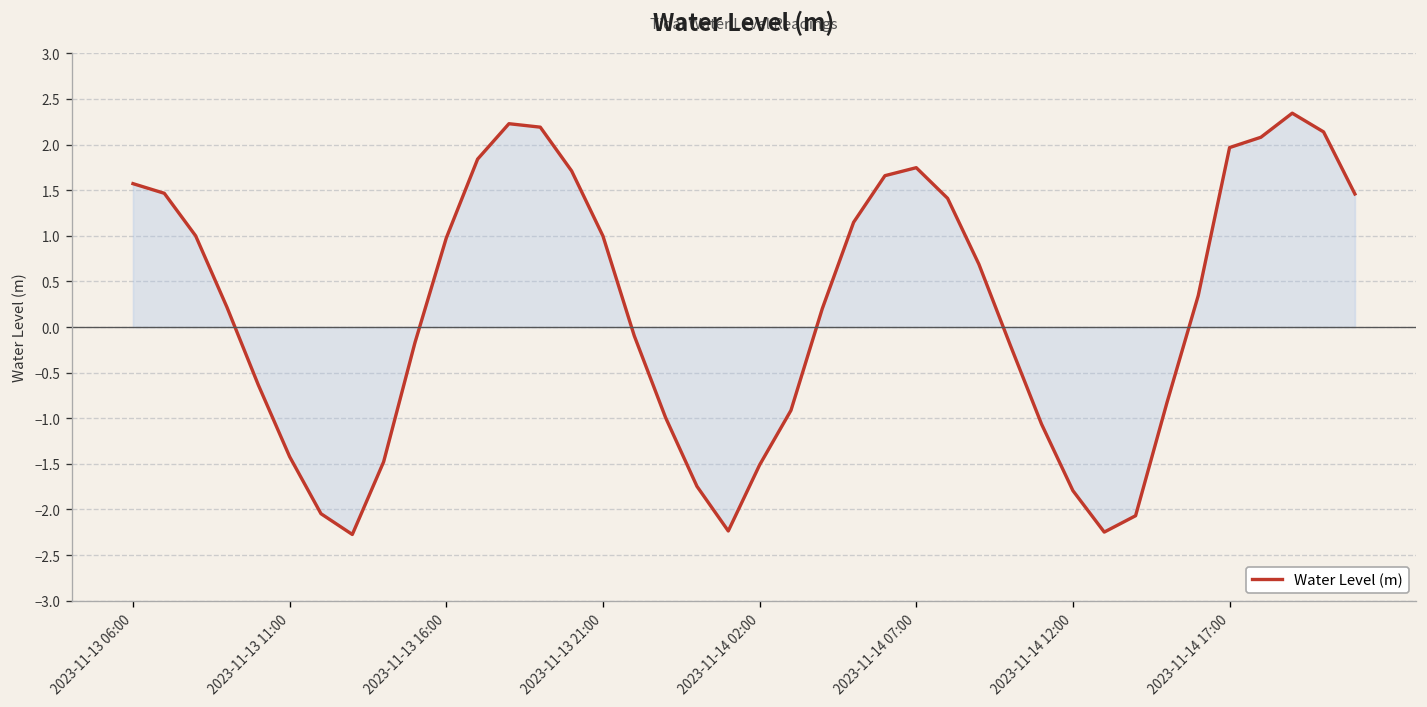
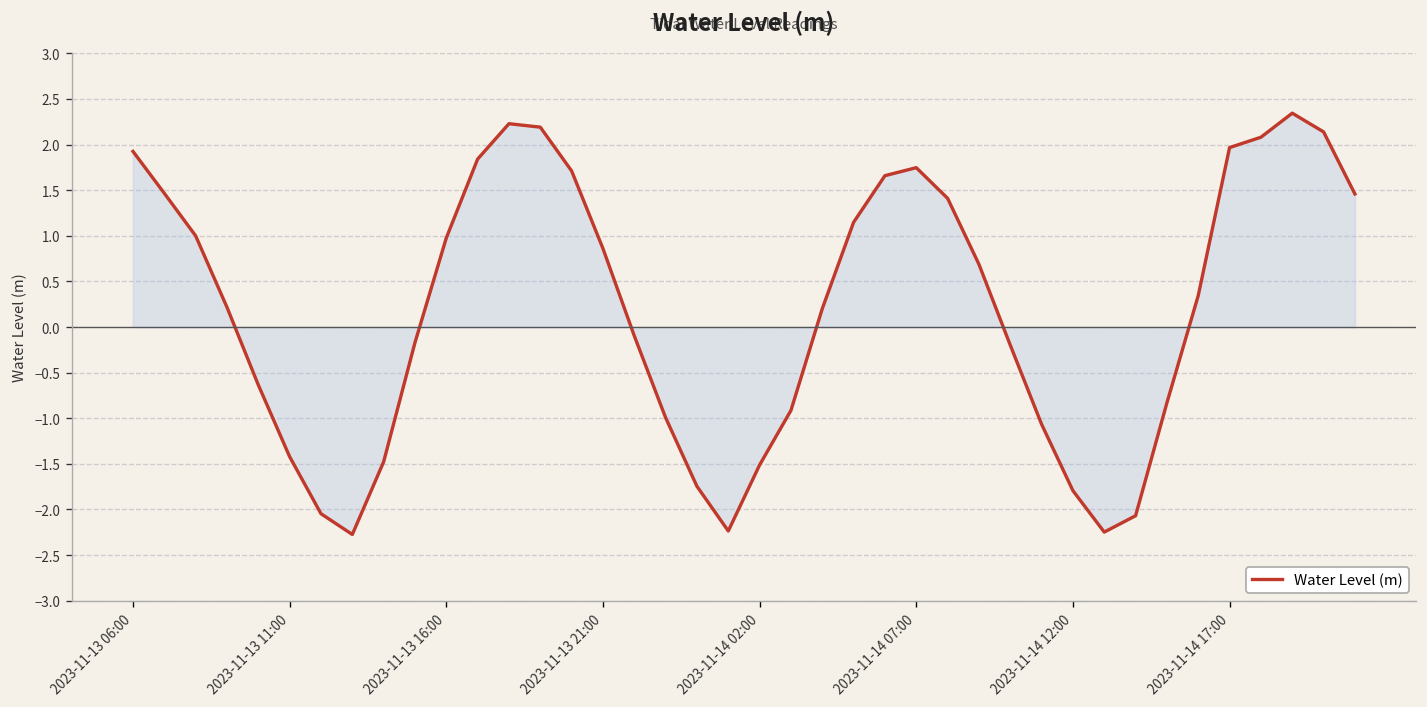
  {
    "Water Level (m)": {
-     "2023-11-13 06:00": 1.6,
+     "2023-11-13 06:00": 1.9,
      "2023-11-13 11:00": -1.4,
-     "2023-11-13 21:00": 1.0,
+     "2023-11-13 21:00": 0.9,
      "2023-11-14 02:00": -1.5,
      "2023-11-14 12:00": -1.8
    }
  }
